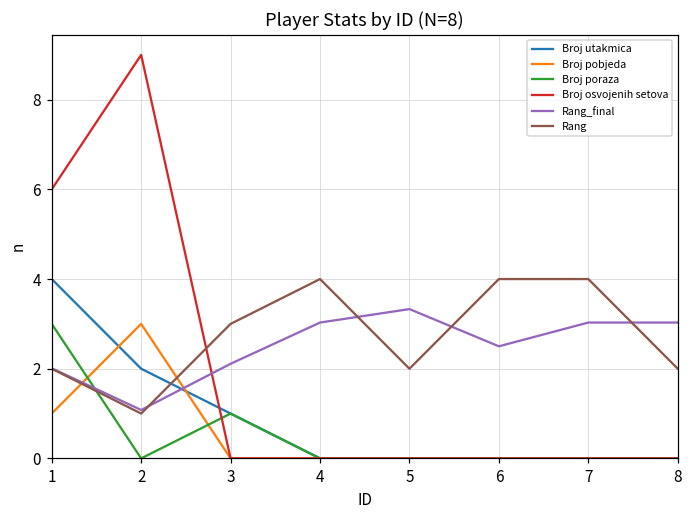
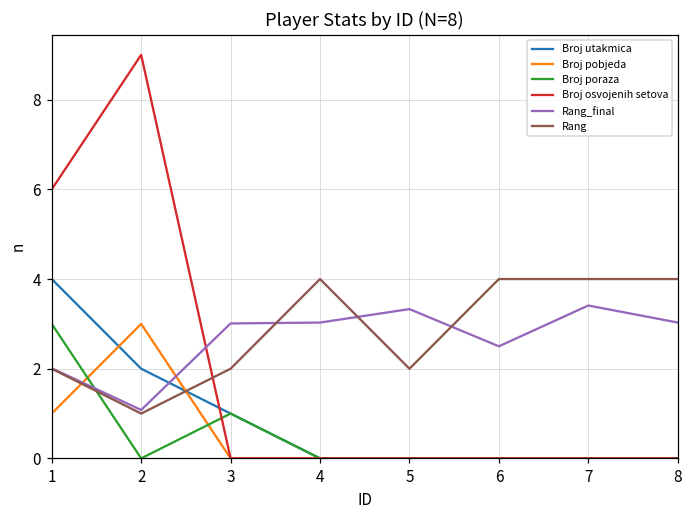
  {
    "Broj utakmica": {
      "1": 4.0,
      "2": 2.0
    },
    "Broj pobjeda": {
      "1": 1.0,
      "2": 3.0
    },
    "Broj poraza": {
      "1": 3.0,
      "2": 0.0
    },
    "Broj osvojenih setova": {
      "1": 6.0,
      "2": 9.0
    },
    "Rang_final": {
      "2": 1.1,
-     "3": 2.1,
+     "3": 3.0,
      "4": 3.0,
      "5": 3.3,
      "6": 2.5,
-     "7": 3.0,
+     "7": 3.4,
      "8": 3.0
    },
    "Rang": {
      "2": 1,
-     "3": 3,
+     "3": 2,
      "4": 4,
      "5": 2,
      "6": 4,
      "7": 4,
-     "8": 2
+     "8": 4
    }
  }
